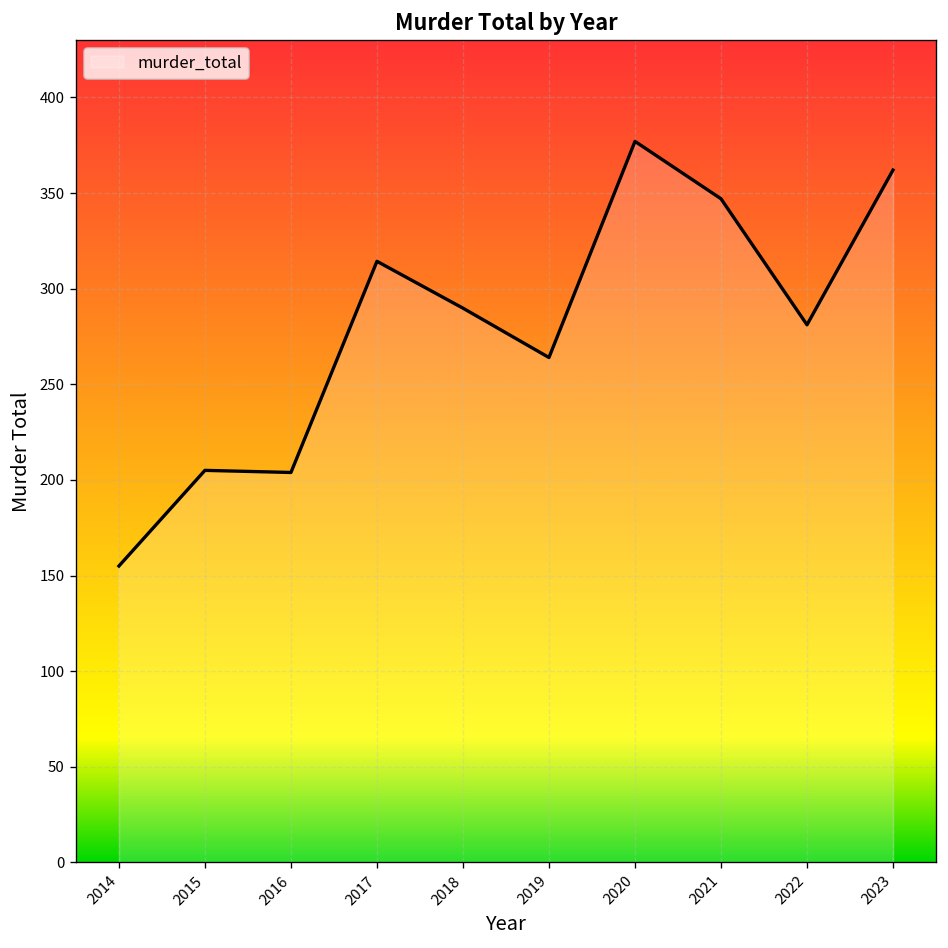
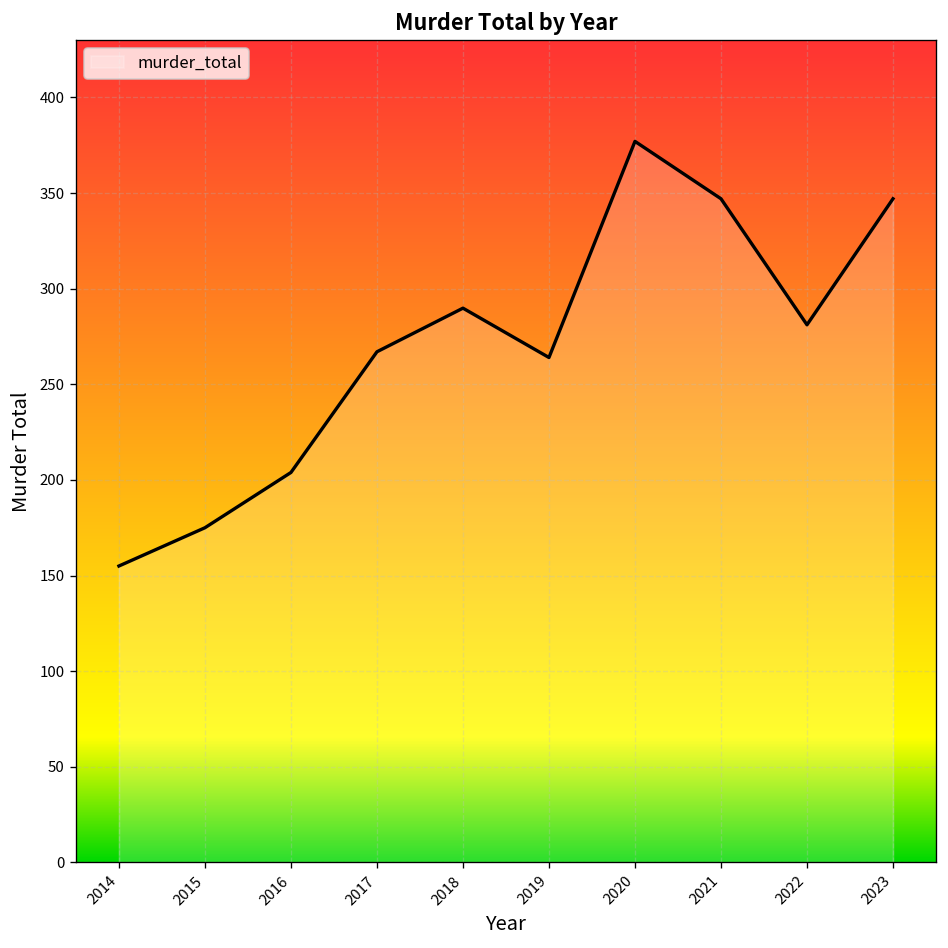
  {
    "2014": 155,
-   "2015": 205,
+   "2015": 175,
    "2016": 204,
-   "2017": 314,
+   "2017": 267,
    "2018": 290,
    "2019": 264,
    "2020": 377,
    "2021": 347,
    "2022": 281,
-   "2023": 362
+   "2023": 347
  }
